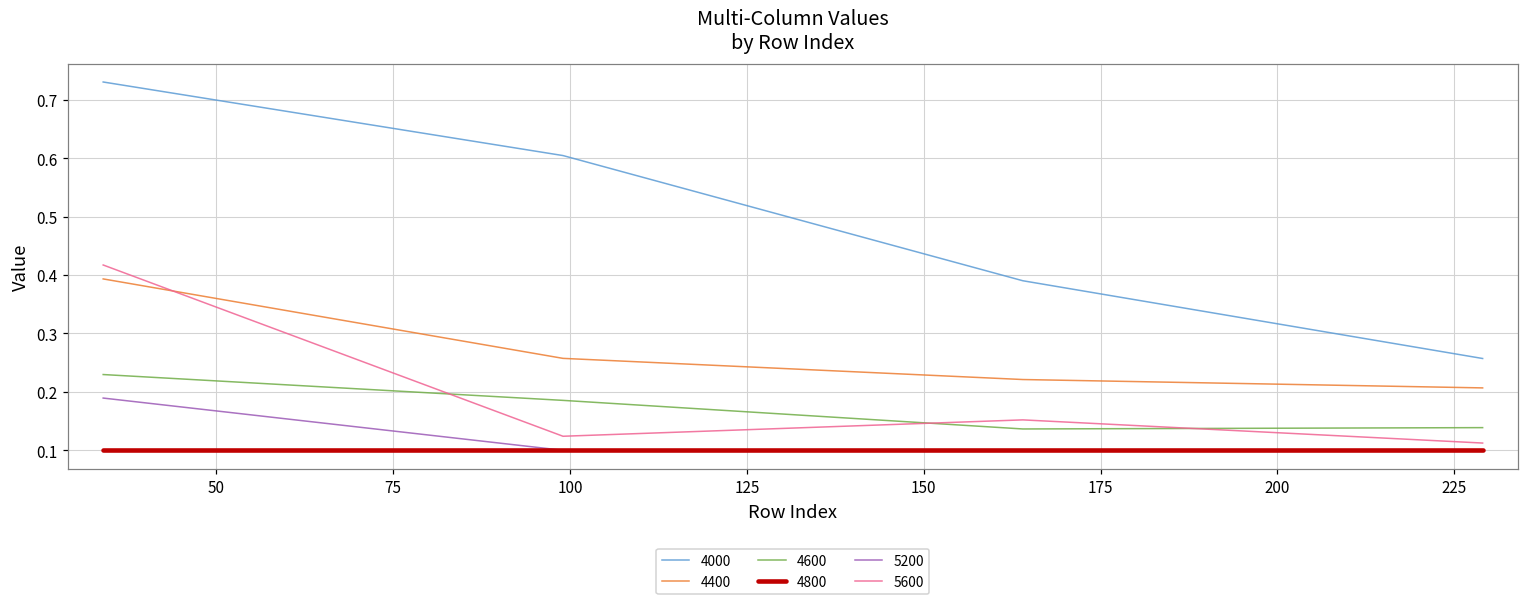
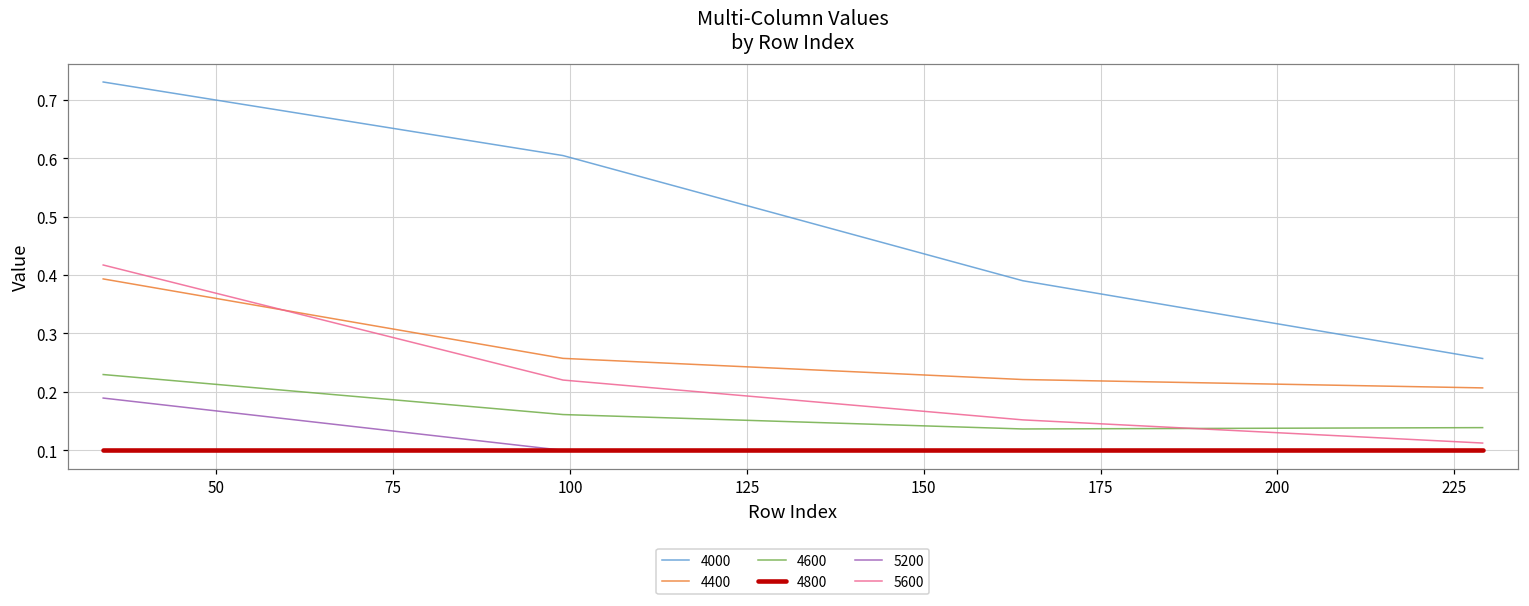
  {
    "4000": {
      "100": 0.60
    },
    "4400": {
      "100": 0.26
    },
    "4600": {
-     "100": 0.19
+     "100": 0.16
    },
    "5600": {
-     "100": 0.12
+     "100": 0.22
    }
  }
